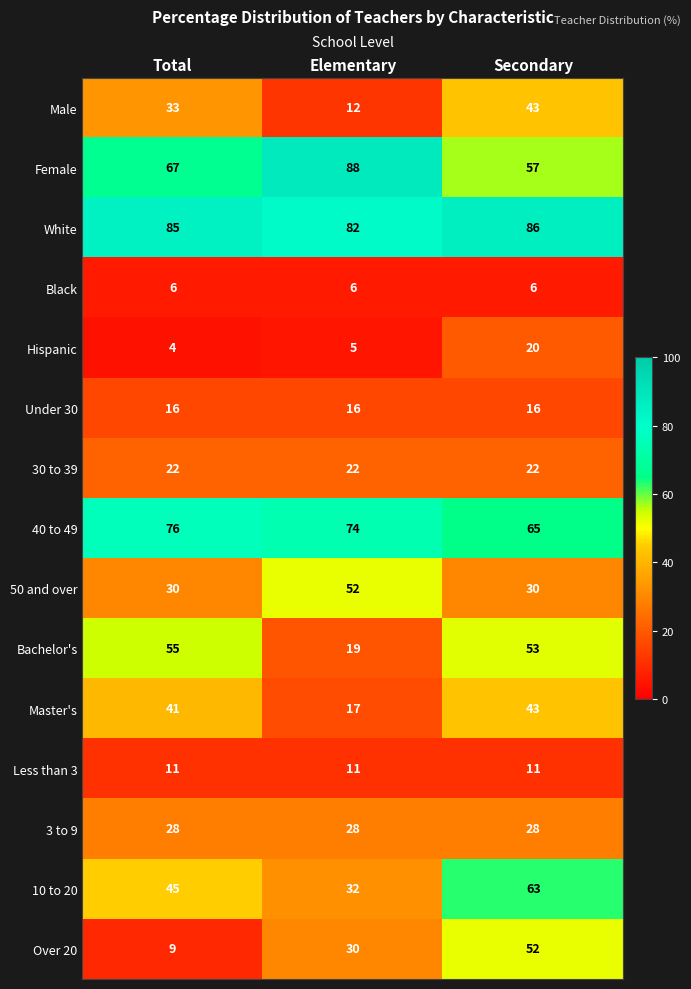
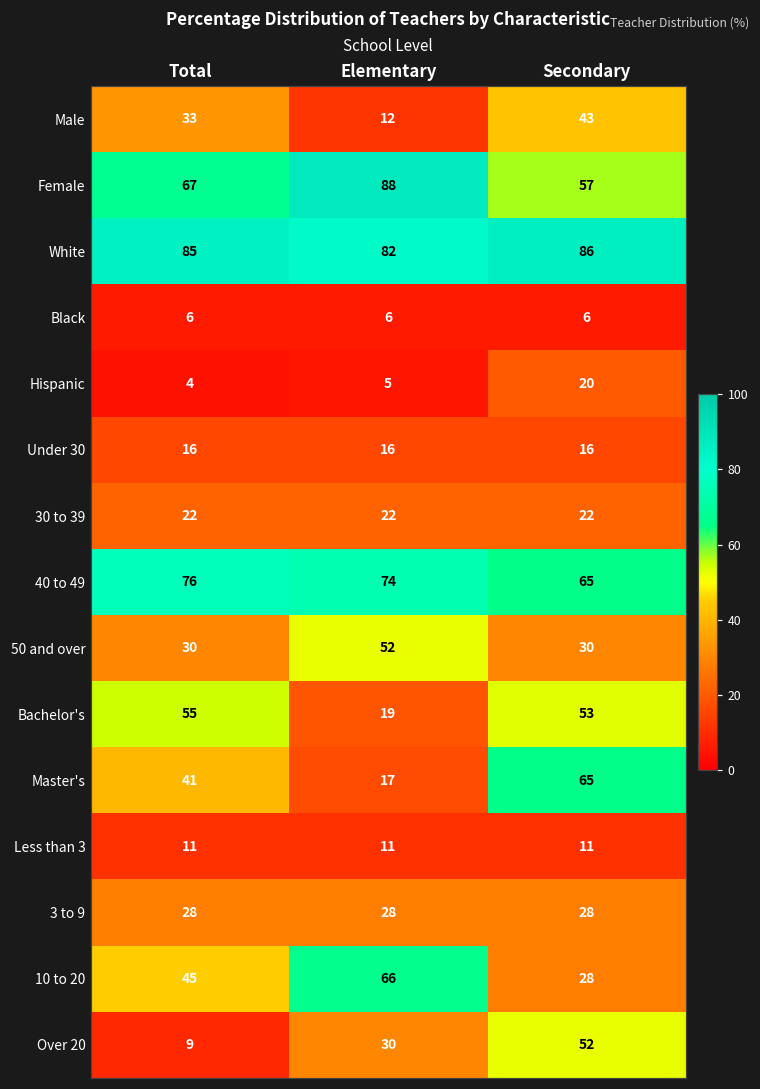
  {
    "Male": {
      "Total": 33,
      "Elementary": 12,
      "Secondary": 43
    },
    "Female": {
      "Total": 67,
      "Elementary": 88,
      "Secondary": 57
    },
    "White": {
      "Total": 85,
      "Elementary": 82,
      "Secondary": 86
    },
    "Black": {
      "Total": 6,
      "Elementary": 6,
      "Secondary": 6
    },
    "Hispanic": {
      "Total": 4,
      "Elementary": 5,
      "Secondary": 20
    },
    "Under 30": {
      "Total": 16,
      "Elementary": 16,
      "Secondary": 16
    },
    "30 to 39": {
      "Total": 22,
      "Elementary": 22,
      "Secondary": 22
    },
    "40 to 49": {
      "Total": 76,
      "Elementary": 74,
      "Secondary": 65
    },
    "50 and over": {
      "Total": 30,
      "Elementary": 52,
      "Secondary": 30
    },
    "Bachelor's": {
      "Total": 55,
      "Elementary": 19,
      "Secondary": 53
    },
    "Master's": {
      "Total": 41,
      "Elementary": 17,
-     "Secondary": 43
+     "Secondary": 65
    },
    "Less than 3": {
      "Total": 11,
      "Elementary": 11,
      "Secondary": 11
    },
    "3 to 9": {
      "Total": 28,
      "Elementary": 28,
      "Secondary": 28
    },
    "10 to 20": {
      "Total": 45,
-     "Elementary": 32,
-     "Secondary": 63
+     "Elementary": 66,
+     "Secondary": 28
    },
    "Over 20": {
      "Total": 9,
      "Elementary": 30,
      "Secondary": 52
    }
  }
